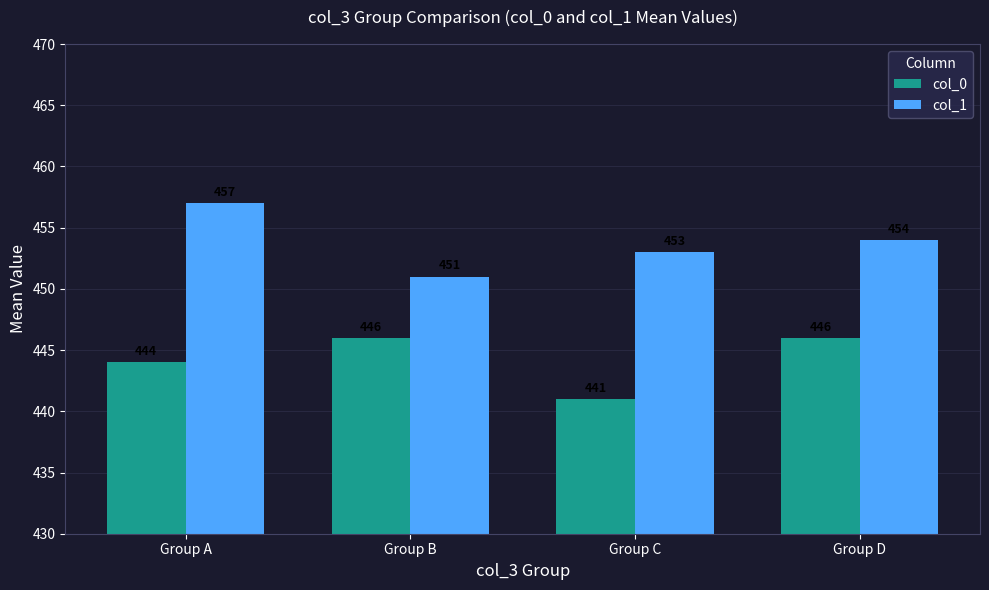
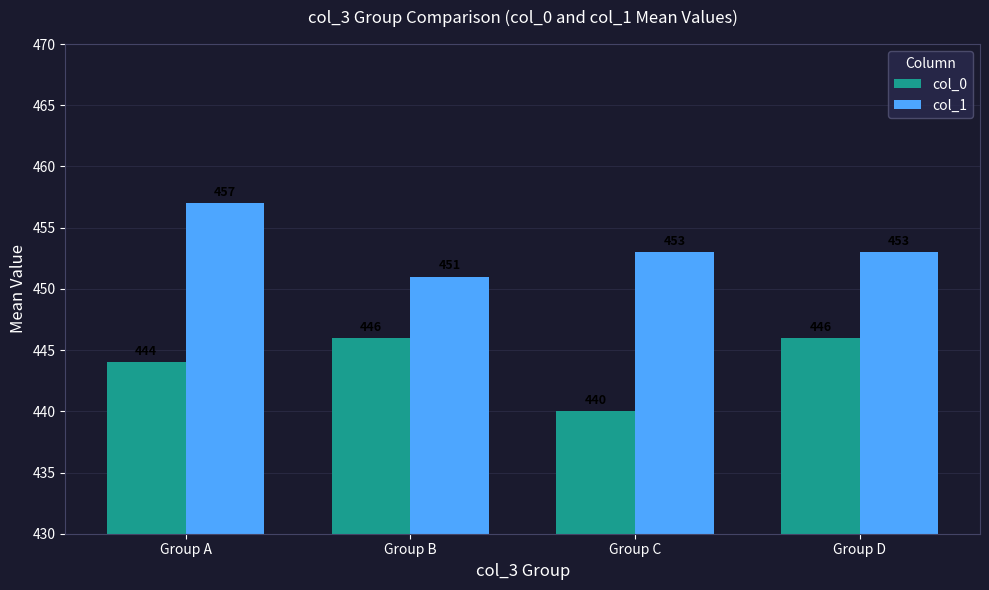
  {
    "col_0": {
      "Group A": 444,
      "Group B": 446,
-     "Group C": 441,
+     "Group C": 440,
      "Group D": 446
    },
    "col_1": {
      "Group A": 457,
      "Group B": 451,
      "Group C": 453,
-     "Group D": 454
+     "Group D": 453
    }
  }
